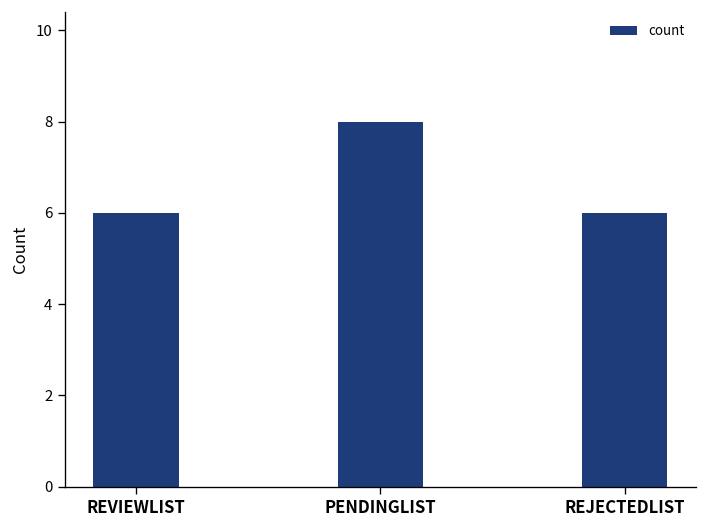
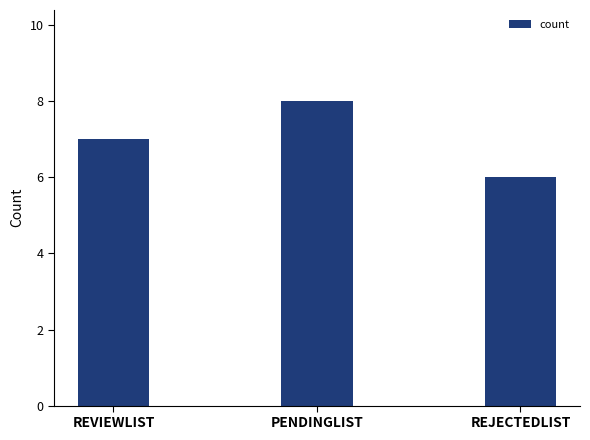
  {
-   "REVIEWLIST": 6,
+   "REVIEWLIST": 7,
    "PENDINGLIST": 8,
    "REJECTEDLIST": 6
  }
